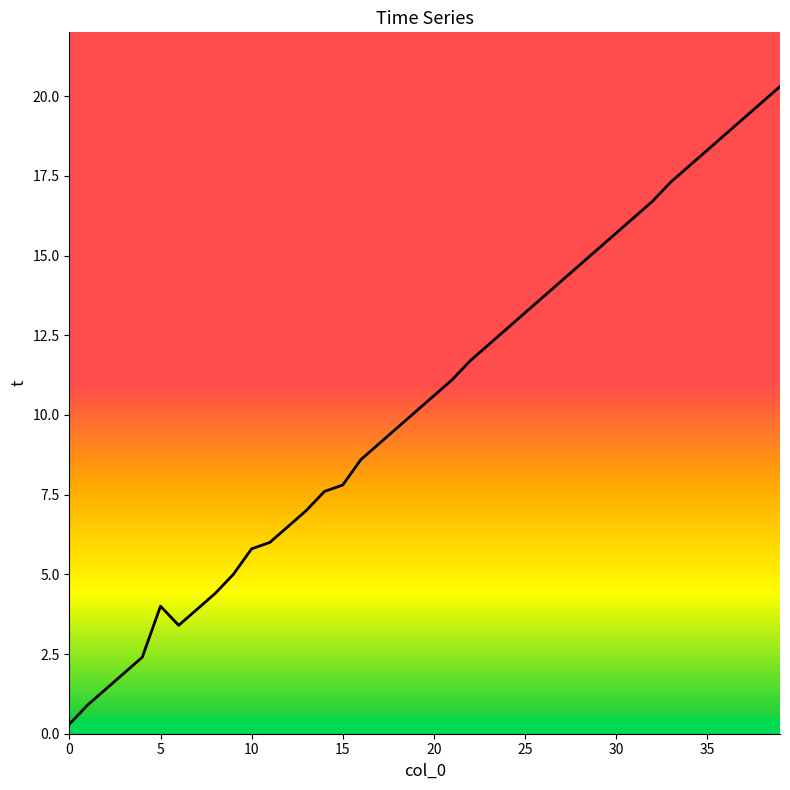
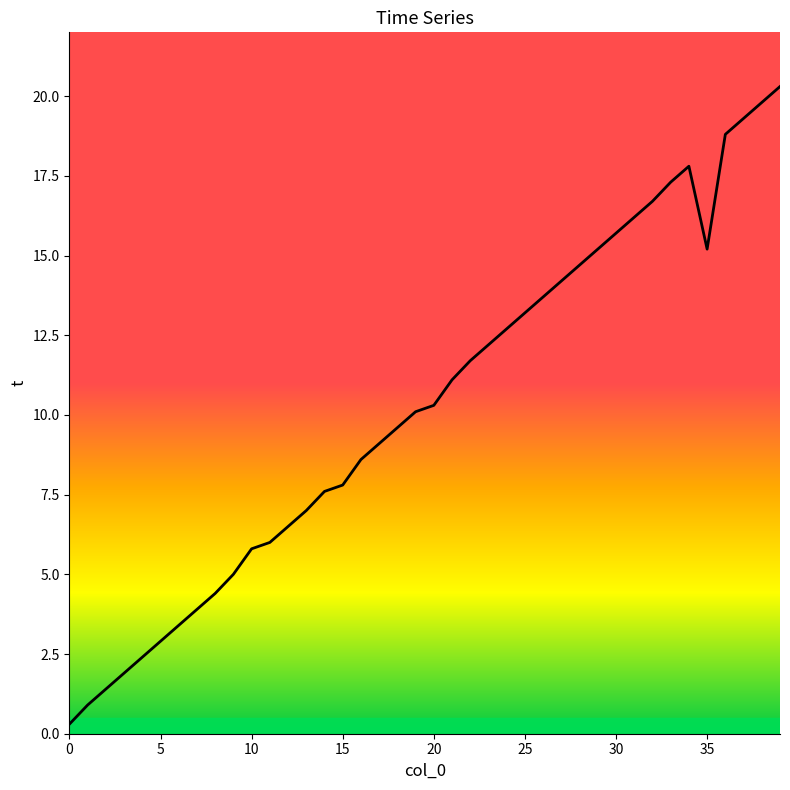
  {
-   "5": 4.0,
+   "5": 2.9,
    "10": 5.8,
    "15": 7.8,
-   "20": 10.6,
+   "20": 10.3,
    "25": 13.2,
    "30": 15.7,
-   "35": 18.3
+   "35": 15.2
  }
